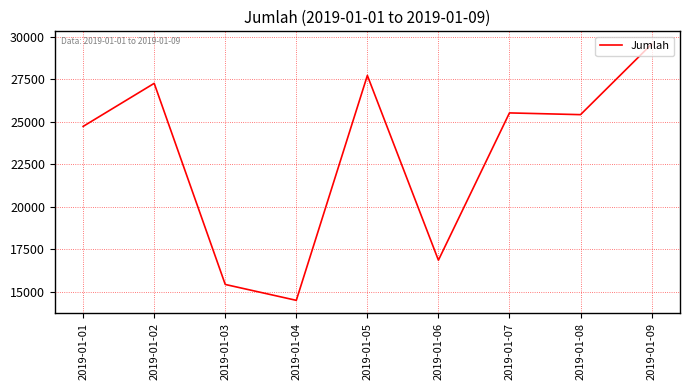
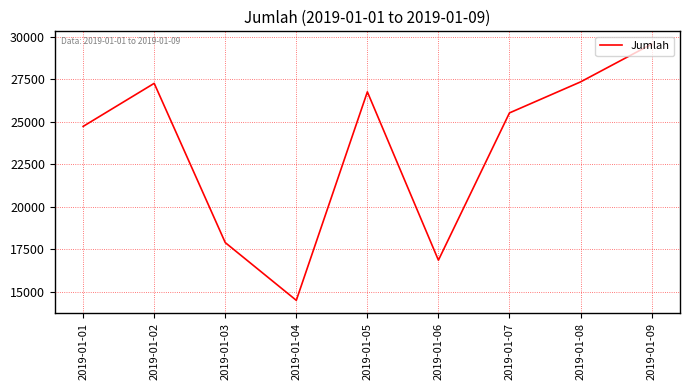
  {
    "2019-01-01": 24700,
    "2019-01-02": 27300,
-   "2019-01-03": 15400,
+   "2019-01-03": 17900,
    "2019-01-04": 14500,
-   "2019-01-05": 27700,
+   "2019-01-05": 26800,
    "2019-01-06": 16900,
    "2019-01-07": 25500,
-   "2019-01-08": 25400
+   "2019-01-08": 27300
  }
